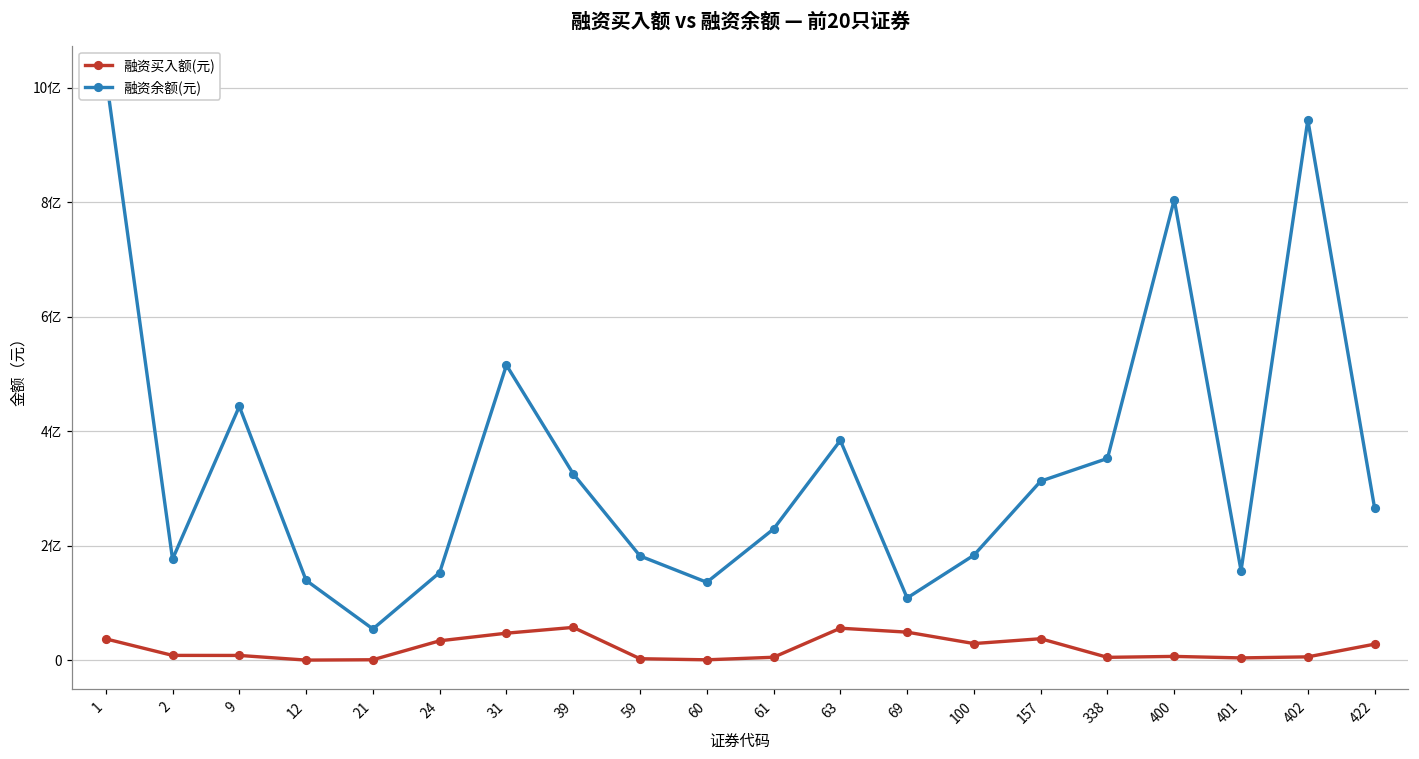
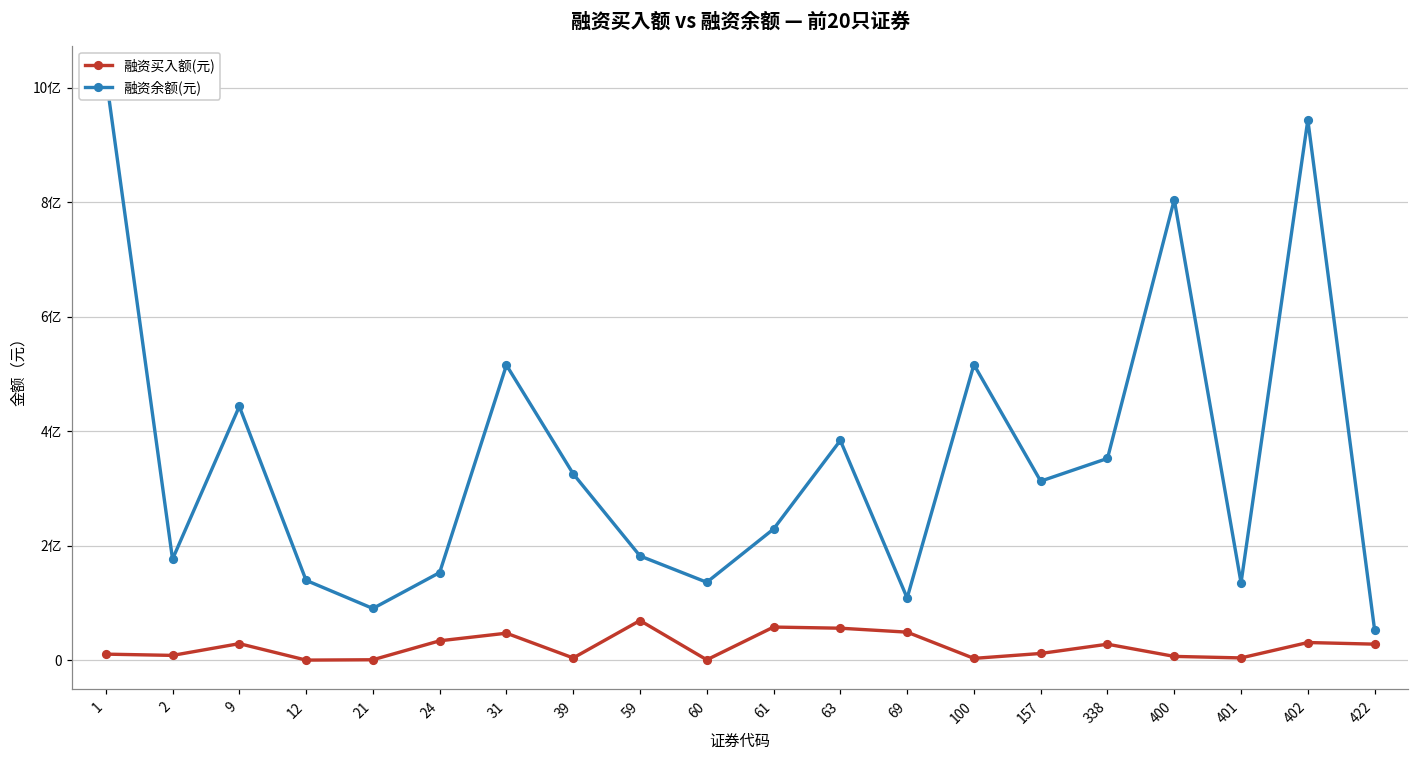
  {
    "融资买入额(元)": {
-     "1": "0.4亿",
+     "1": "0.1亿",
      "2": "0.1亿",
-     "9": "0.1亿",
+     "9": "0.3亿",
      "12": "0.0亿",
      "21": "0.0亿",
      "24": "0.3亿",
      "31": "0.5亿",
-     "39": "0.6亿",
-     "59": "0.0亿",
+     "39": "0.0亿",
+     "59": "0.7亿",
      "60": "0.0亿",
-     "61": "0.0亿",
+     "61": "0.6亿",
      "63": "0.6亿",
      "69": "0.5亿",
-     "100": "0.3亿",
-     "157": "0.4亿",
-     "338": "0.0亿",
+     "100": "0.0亿",
+     "157": "0.1亿",
+     "338": "0.3亿",
      "400": "0.1亿",
      "401": "0.0亿",
-     "402": "0.1亿",
+     "402": "0.3亿",
      "422": "0.3亿"
    },
    "融资余额(元)": {
      "2": "1.8亿",
      "9": "4.4亿",
      "12": "1.4亿",
-     "21": "0.5亿",
+     "21": "0.9亿",
      "24": "1.5亿",
      "31": "5.2亿",
      "39": "3.3亿",
      "59": "1.8亿",
      "60": "1.4亿",
      "61": "2.3亿",
      "63": "3.8亿",
      "69": "1.1亿",
-     "100": "1.8亿",
+     "100": "5.2亿",
      "157": "3.1亿",
      "338": "3.5亿",
      "400": "8.0亿",
-     "401": "1.6亿",
+     "401": "1.4亿",
      "402": "9.4亿",
-     "422": "2.7亿"
+     "422": "0.5亿"
    }
  }
